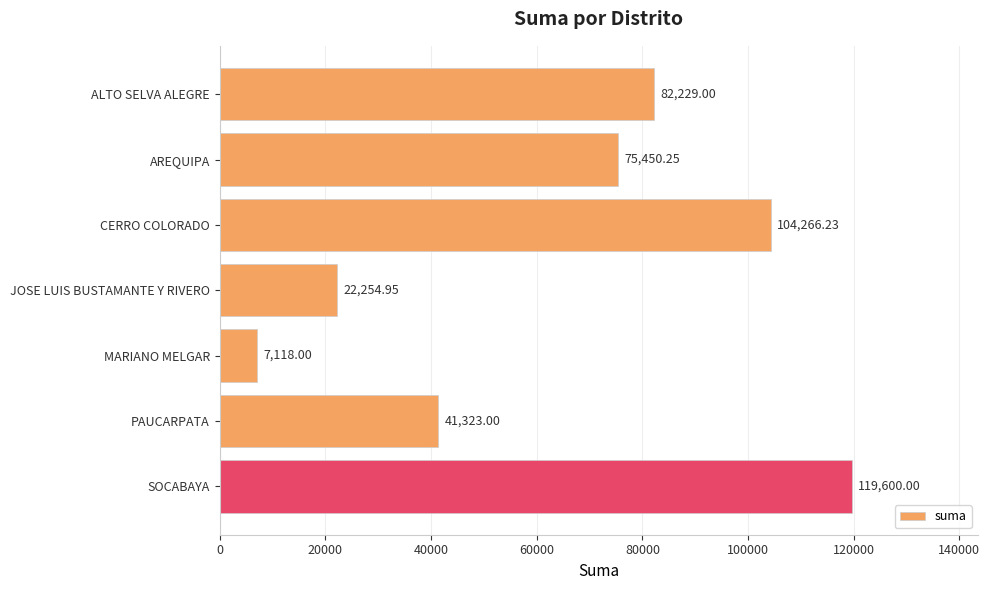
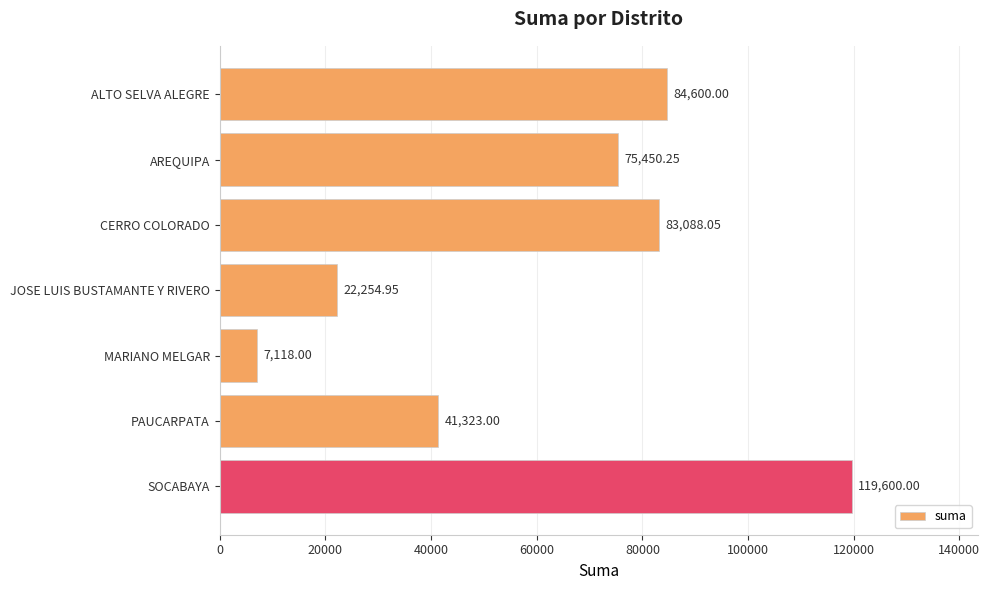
  {
-   "ALTO SELVA ALEGRE": "82,229.00",
+   "ALTO SELVA ALEGRE": "84,600.00",
    "AREQUIPA": "75,450.25",
-   "CERRO COLORADO": "104,266.23",
+   "CERRO COLORADO": "83,088.05",
    "JOSE LUIS BUSTAMANTE Y RIVERO": "22,254.95",
    "MARIANO MELGAR": "7,118.00",
    "PAUCARPATA": "41,323.00",
    "SOCABAYA": "119,600.00"
  }
